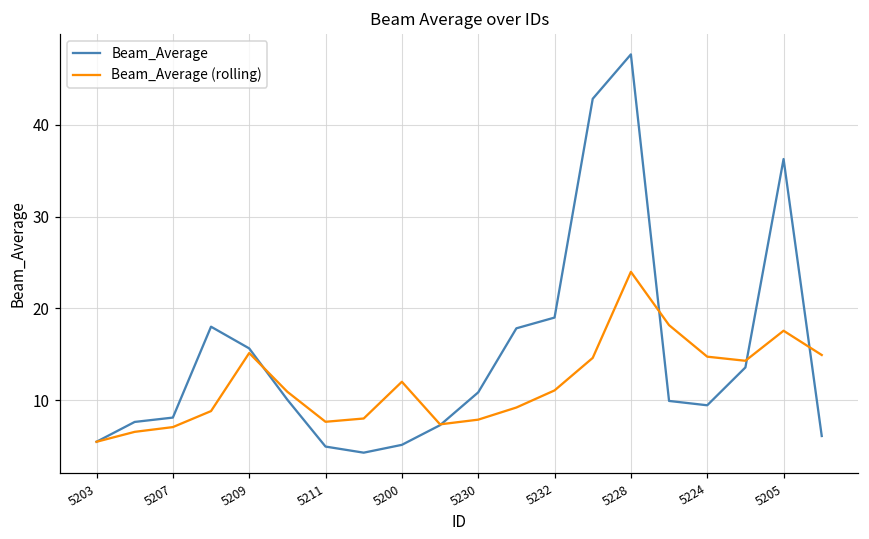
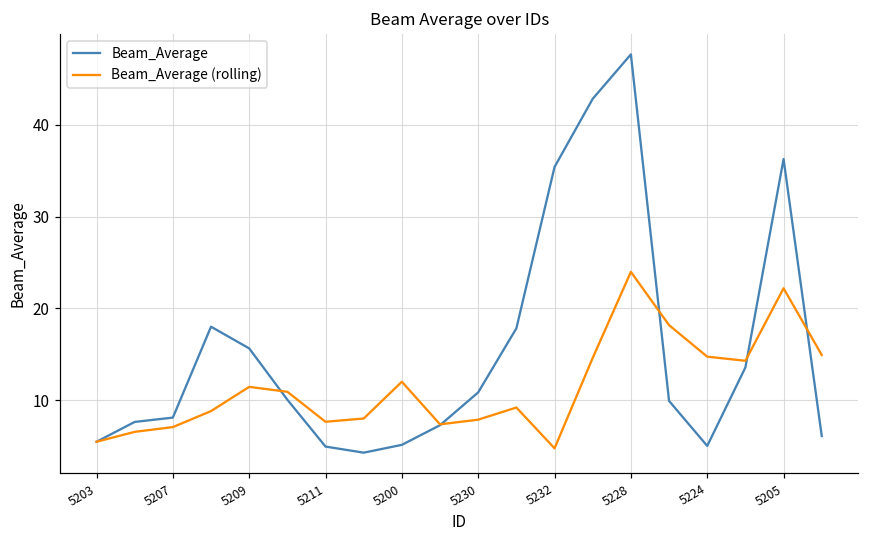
  {
    "Beam_Average": {
      "5207": 8,
      "5209": 16,
      "5211": 5,
      "5200": 5,
      "5230": 11,
-     "5232": 19,
+     "5232": 35,
      "5228": 48,
-     "5224": 9,
+     "5224": 5,
      "5205": 36
    },
    "Beam_Average (rolling)": {
      "5207": 7,
-     "5209": 15,
+     "5209": 11,
      "5211": 8,
      "5200": 12,
      "5230": 8,
-     "5232": 11,
+     "5232": 5,
      "5228": 24,
      "5224": 15,
-     "5205": 18
+     "5205": 22
    }
  }
